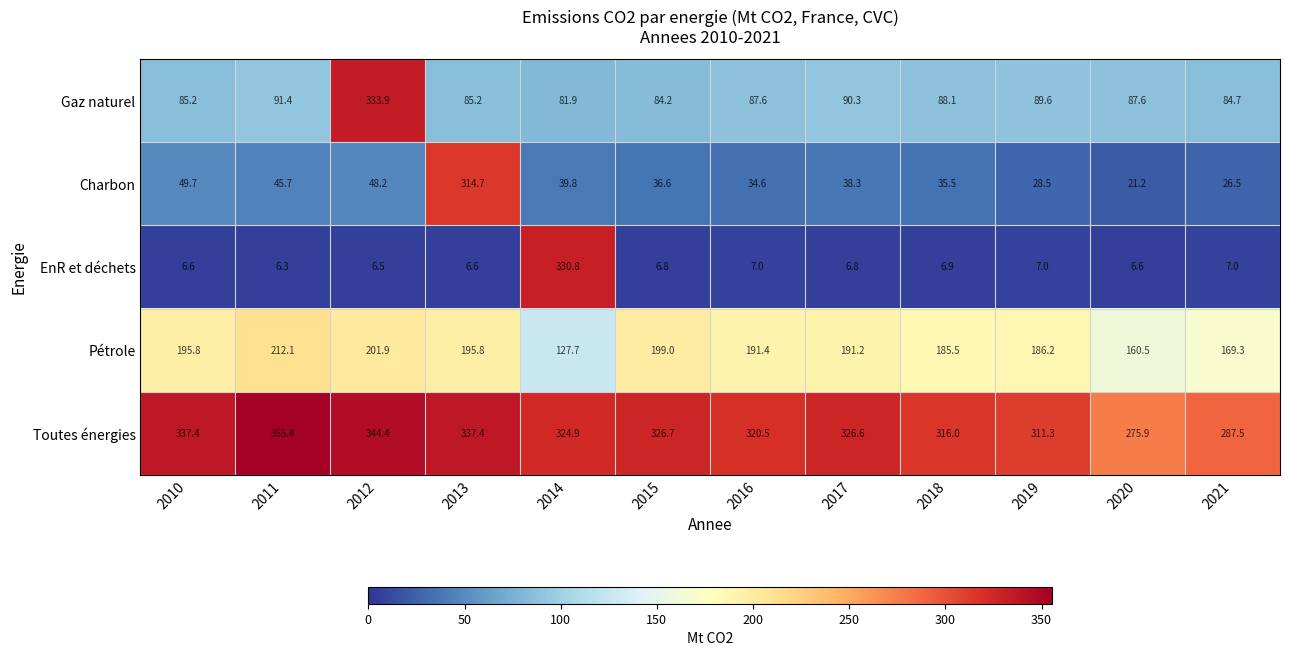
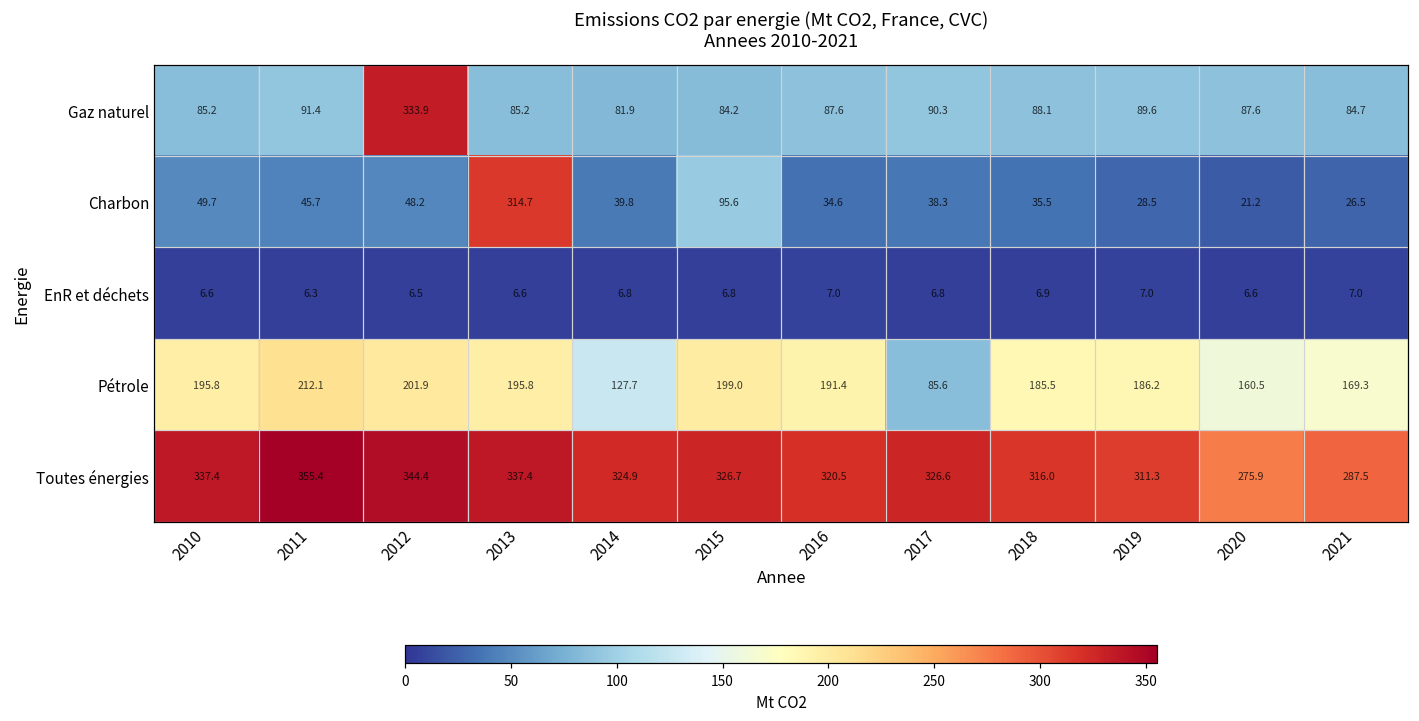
  {
    "Gaz naturel": {
      "2010": 85.2,
      "2011": 91.4,
      "2012": 333.9,
      "2013": 85.2,
      "2014": 81.9,
      "2015": 84.2,
      "2016": 87.6,
      "2017": 90.3,
      "2018": 88.1,
      "2019": 89.6,
      "2020": 87.6,
      "2021": 84.7
    },
    "Charbon": {
      "2010": 49.7,
      "2011": 45.7,
      "2012": 48.2,
      "2013": 314.7,
      "2014": 39.8,
-     "2015": 36.6,
+     "2015": 95.6,
      "2016": 34.6,
      "2017": 38.3,
      "2018": 35.5,
      "2019": 28.5,
      "2020": 21.2,
      "2021": 26.5
    },
    "EnR et déchets": {
      "2010": 6.6,
      "2011": 6.3,
      "2012": 6.5,
      "2013": 6.6,
-     "2014": 330.8,
+     "2014": 6.8,
      "2015": 6.8,
      "2016": 7.0,
      "2017": 6.8,
      "2018": 6.9,
      "2019": 7.0,
      "2020": 6.6,
      "2021": 7.0
    },
    "Pétrole": {
      "2010": 195.8,
      "2011": 212.1,
      "2012": 201.9,
      "2013": 195.8,
      "2014": 127.7,
      "2015": 199.0,
      "2016": 191.4,
-     "2017": 191.2,
+     "2017": 85.6,
      "2018": 185.5,
      "2019": 186.2,
      "2020": 160.5,
      "2021": 169.3
    },
    "Toutes énergies": {
      "2010": 337.4,
      "2011": 355.4,
      "2012": 344.4,
      "2013": 337.4,
      "2014": 324.9,
      "2015": 326.7,
      "2016": 320.5,
      "2017": 326.6,
      "2018": 316.0,
      "2019": 311.3,
      "2020": 275.9,
      "2021": 287.5
    }
  }
